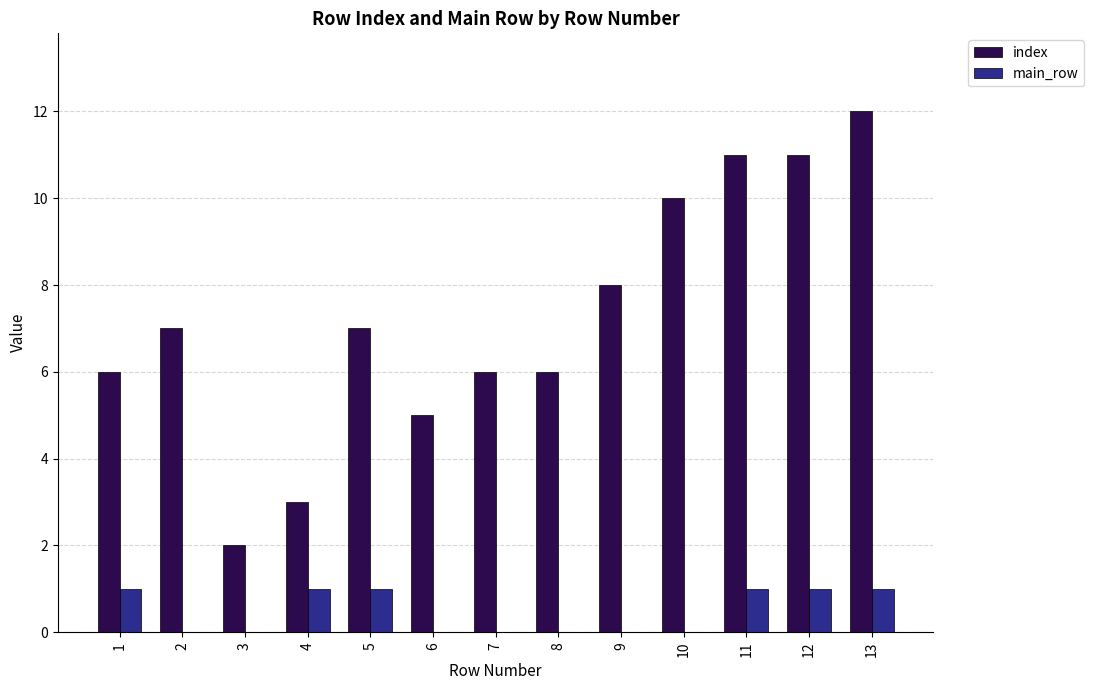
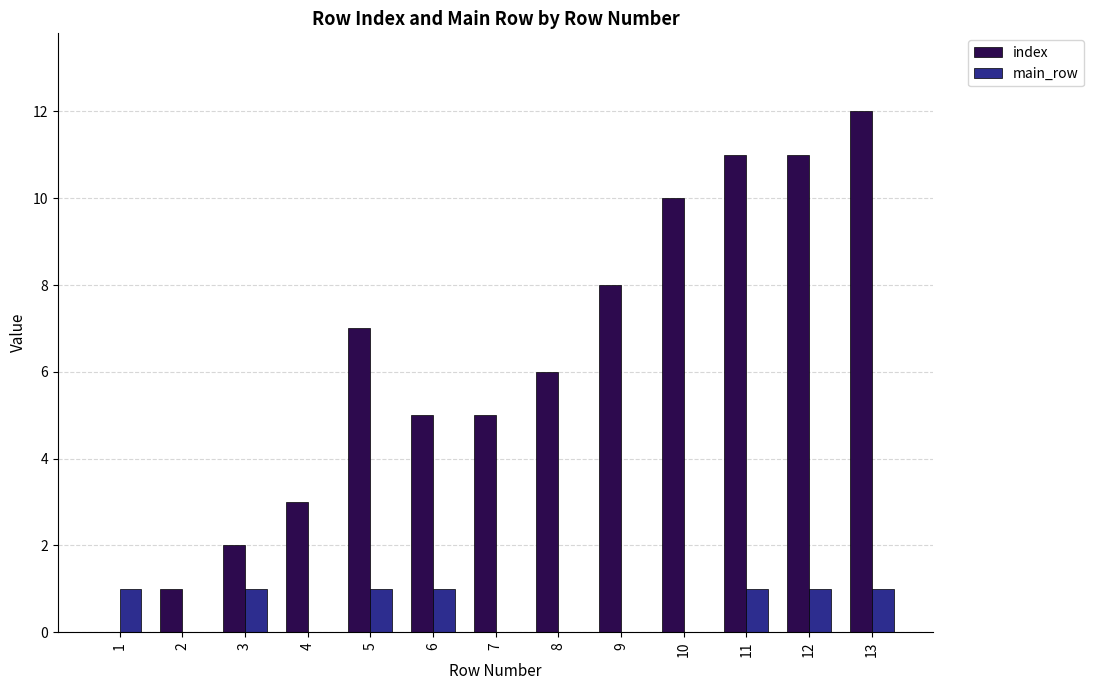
  {
    "index": {
-     "1": 6,
-     "2": 7,
+     "1": 0,
+     "2": 1,
      "3": 2,
      "4": 3,
      "5": 7,
      "6": 5,
-     "7": 6,
+     "7": 5,
      "8": 6,
      "9": 8,
      "10": 10,
      "11": 11,
      "12": 11,
      "13": 12
    },
    "main_row": {
      "1": 1,
      "2": 0,
-     "3": 0,
-     "4": 1,
+     "3": 1,
+     "4": 0,
      "5": 1,
-     "6": 0,
+     "6": 1,
      "7": 0,
      "8": 0,
      "9": 0,
      "10": 0,
      "11": 1,
      "12": 1,
      "13": 1
    }
  }
